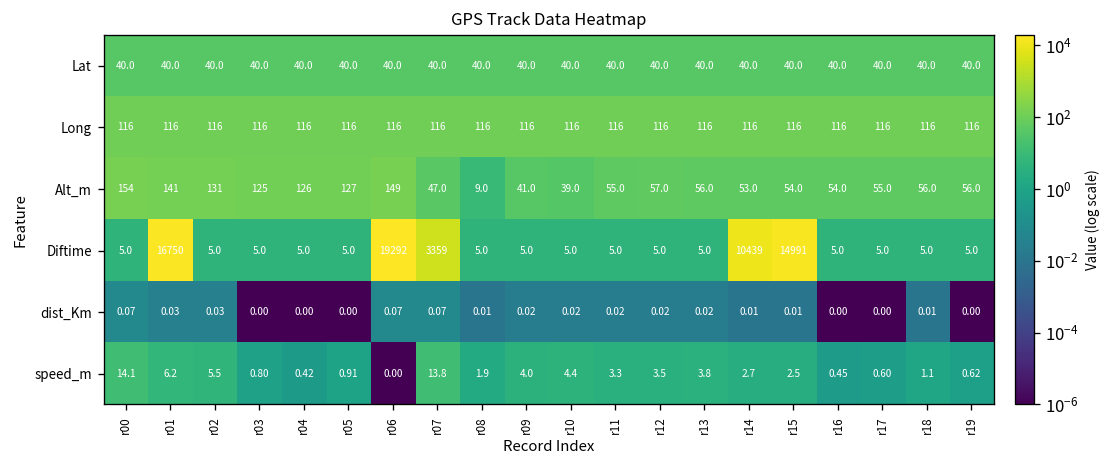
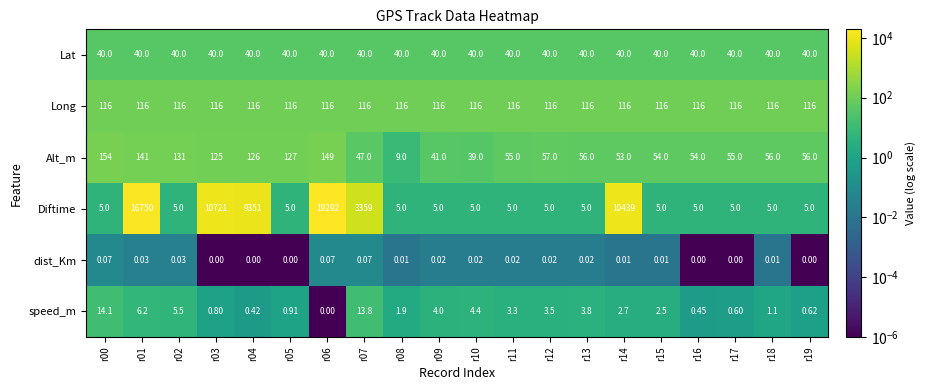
  {
    "Lat": {
      "r00": 40.0,
      "r01": 40.0,
      "r02": 40.0,
      "r03": 40.0,
      "r04": 40.0,
      "r05": 40.0,
      "r06": 40.0,
      "r07": 40.0,
      "r08": 40.0,
      "r09": 40.0,
      "r10": 40.0,
      "r11": 40.0,
      "r12": 40.0,
      "r13": 40.0,
      "r14": 40.0,
      "r15": 40.0,
      "r16": 40.0,
      "r17": 40.0,
      "r18": 40.0,
      "r19": 40.0
    },
    "Long": {
      "r00": 116,
      "r01": 116,
      "r02": 116,
      "r03": 116,
      "r04": 116,
      "r05": 116,
      "r06": 116,
      "r07": 116,
      "r08": 116,
      "r09": 116,
      "r10": 116,
      "r11": 116,
      "r12": 116,
      "r13": 116,
      "r14": 116,
      "r15": 116,
      "r16": 116,
      "r17": 116,
      "r18": 116,
      "r19": 116
    },
    "Alt_m": {
      "r00": 154,
      "r01": 141,
      "r02": 131,
      "r03": 125,
      "r04": 126,
      "r05": 127,
      "r06": 149,
      "r07": 47.0,
      "r08": 9.0,
      "r09": 41.0,
      "r10": 39.0,
      "r11": 55.0,
      "r12": 57.0,
      "r13": 56.0,
      "r14": 53.0,
      "r15": 54.0,
      "r16": 54.0,
      "r17": 55.0,
      "r18": 56.0,
      "r19": 56.0
    },
    "Diftime": {
      "r00": 5.0,
      "r01": 16750,
      "r02": 5.0,
-     "r03": 5.0,
-     "r04": 5.0,
+     "r03": 10721,
+     "r04": 9351,
      "r05": 5.0,
      "r06": 19292,
      "r07": 3359,
      "r08": 5.0,
      "r09": 5.0,
      "r10": 5.0,
      "r11": 5.0,
      "r12": 5.0,
      "r13": 5.0,
      "r14": 10439,
-     "r15": 14991,
+     "r15": 5.0,
      "r16": 5.0,
      "r17": 5.0,
      "r18": 5.0,
      "r19": 5.0
    },
    "dist_Km": {
      "r00": 0.07,
      "r01": 0.03,
      "r02": 0.03,
      "r03": 0.00,
      "r04": 0.00,
      "r05": 0.00,
      "r06": 0.07,
      "r07": 0.07,
      "r08": 0.01,
      "r09": 0.02,
      "r10": 0.02,
      "r11": 0.02,
      "r12": 0.02,
      "r13": 0.02,
      "r14": 0.01,
      "r15": 0.01,
      "r16": 0.00,
      "r17": 0.00,
      "r18": 0.01,
      "r19": 0.00
    },
    "speed_m": {
      "r00": 14.1,
      "r01": 6.2,
      "r02": 5.5,
      "r03": 0.80,
      "r04": 0.42,
      "r05": 0.91,
      "r06": 0.00,
      "r07": 13.8,
      "r08": 1.9,
      "r09": 4.0,
      "r10": 4.4,
      "r11": 3.3,
      "r12": 3.5,
      "r13": 3.8,
      "r14": 2.7,
      "r15": 2.5,
      "r16": 0.45,
      "r17": 0.60,
      "r18": 1.1,
      "r19": 0.62
    }
  }
